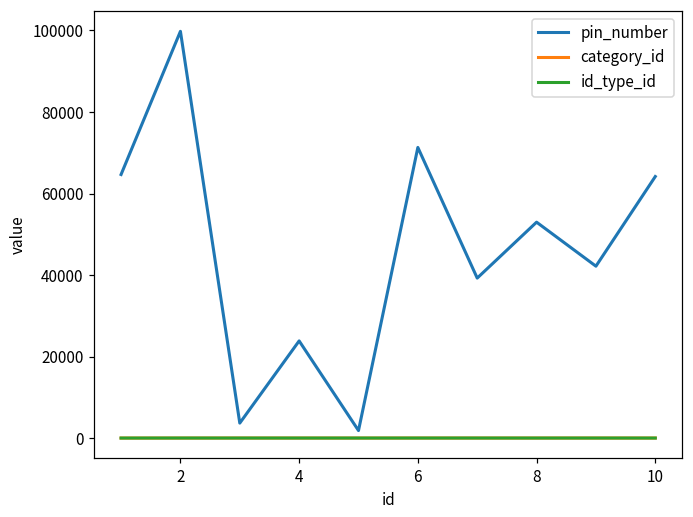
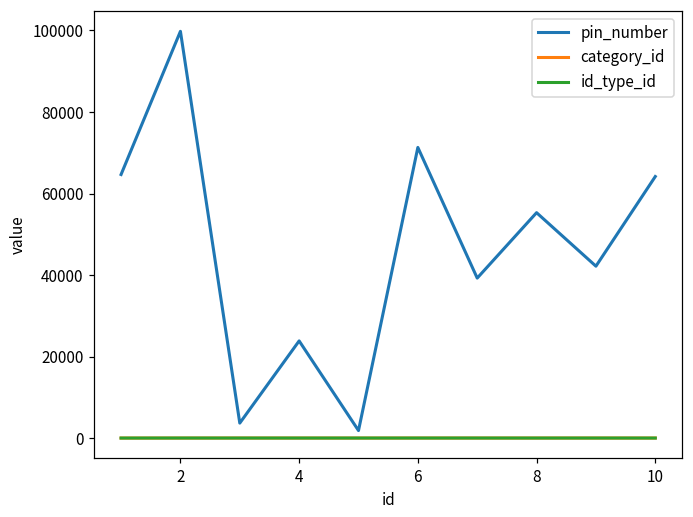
  {
    "pin_number": {
      "2": 100000,
      "4": 24000,
      "6": 71000,
-     "8": 53000,
+     "8": 55000,
      "10": 64000
    },
    "id_type_id": {
      "2": 0,
      "4": 0,
      "6": 0,
      "8": 0,
      "10": 0
    }
  }
